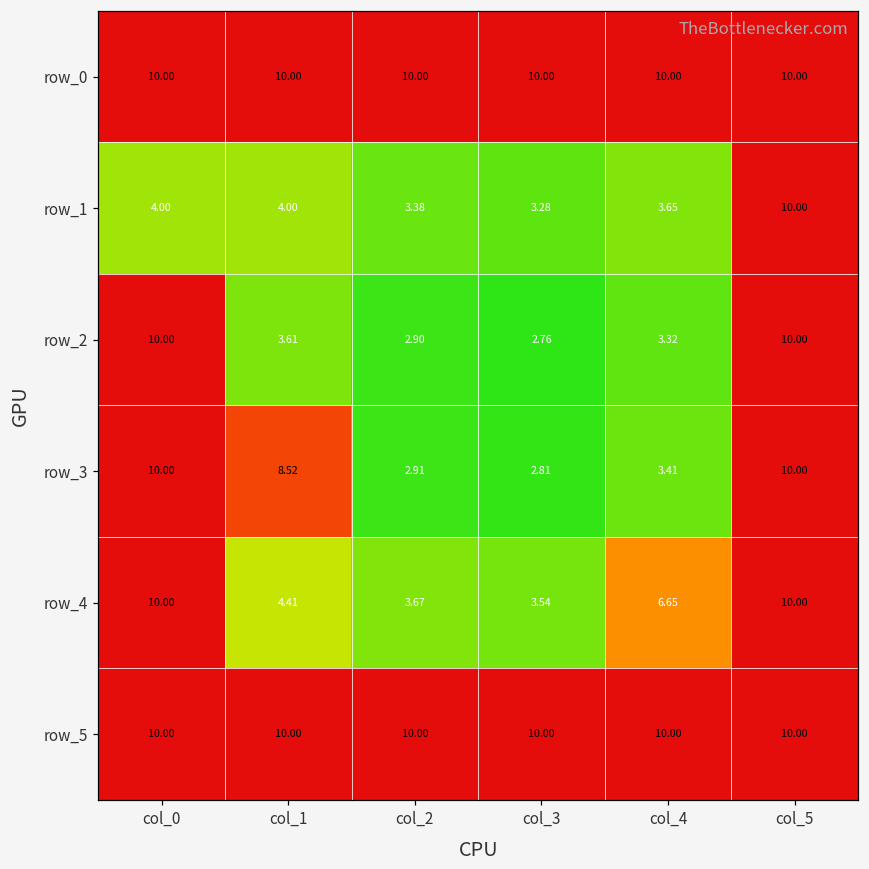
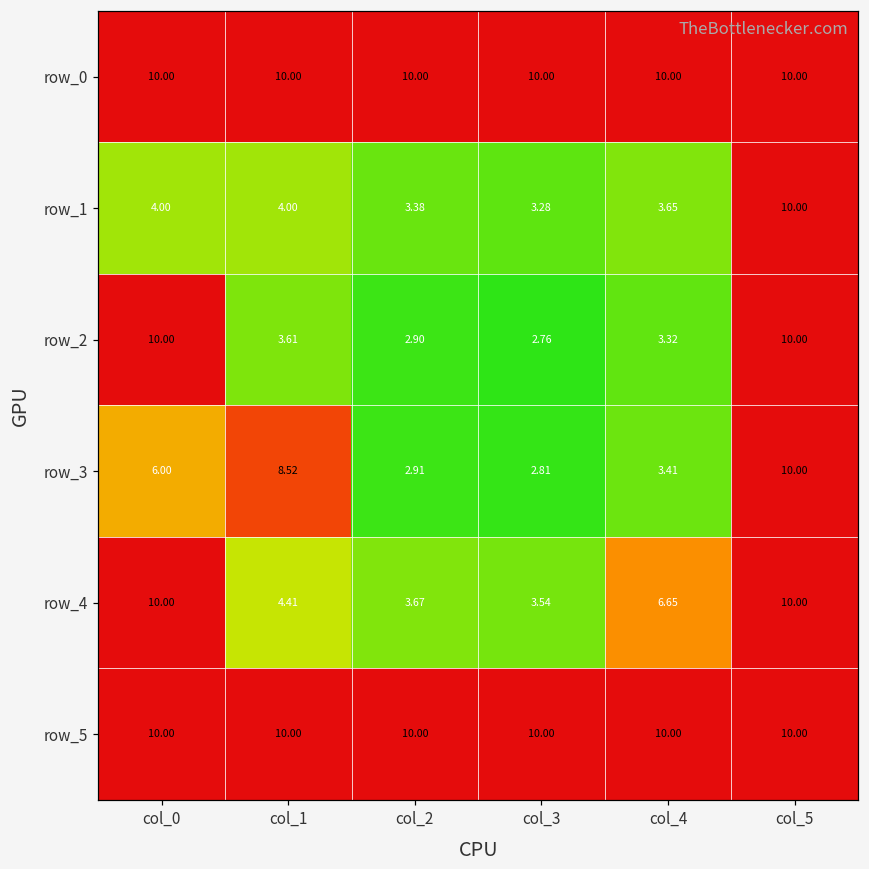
  {
    "row_0": {
      "col_0": 10.00,
      "col_1": 10.00,
      "col_2": 10.00,
      "col_3": 10.00,
      "col_4": 10.00,
      "col_5": 10.00
    },
    "row_1": {
      "col_0": 4.00,
      "col_1": 4.00,
      "col_2": 3.38,
      "col_3": 3.28,
      "col_4": 3.65,
      "col_5": 10.00
    },
    "row_2": {
      "col_0": 10.00,
      "col_1": 3.61,
      "col_2": 2.90,
      "col_3": 2.76,
      "col_4": 3.32,
      "col_5": 10.00
    },
    "row_3": {
-     "col_0": 10.00,
+     "col_0": 6.00,
      "col_1": 8.52,
      "col_2": 2.91,
      "col_3": 2.81,
      "col_4": 3.41,
      "col_5": 10.00
    },
    "row_4": {
      "col_0": 10.00,
      "col_1": 4.41,
      "col_2": 3.67,
      "col_3": 3.54,
      "col_4": 6.65,
      "col_5": 10.00
    },
    "row_5": {
      "col_0": 10.00,
      "col_1": 10.00,
      "col_2": 10.00,
      "col_3": 10.00,
      "col_4": 10.00,
      "col_5": 10.00
    }
  }
